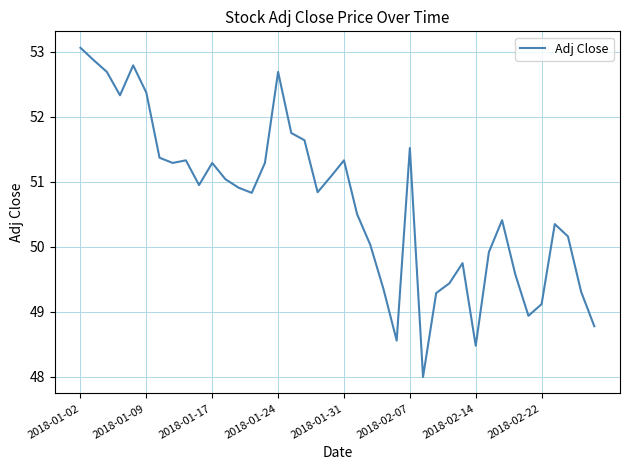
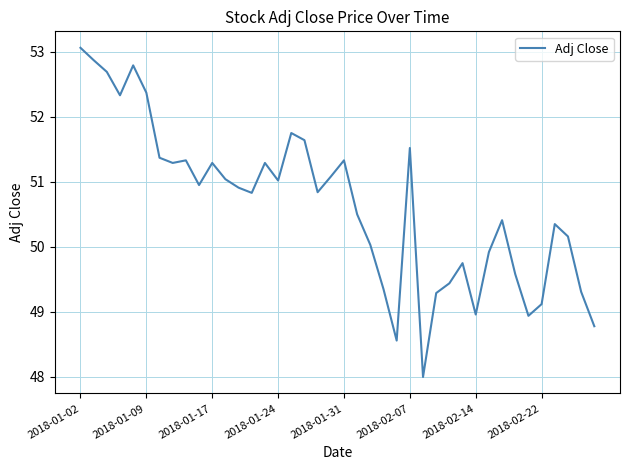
  {
    "2018-01-02": 53.1,
    "2018-01-09": 52.4,
    "2018-01-17": 51.3,
-   "2018-01-24": 52.7,
+   "2018-01-24": 51.0,
    "2018-01-31": 51.3,
    "2018-02-07": 51.5,
-   "2018-02-14": 48.5,
+   "2018-02-14": 49.0,
    "2018-02-22": 49.1
  }
